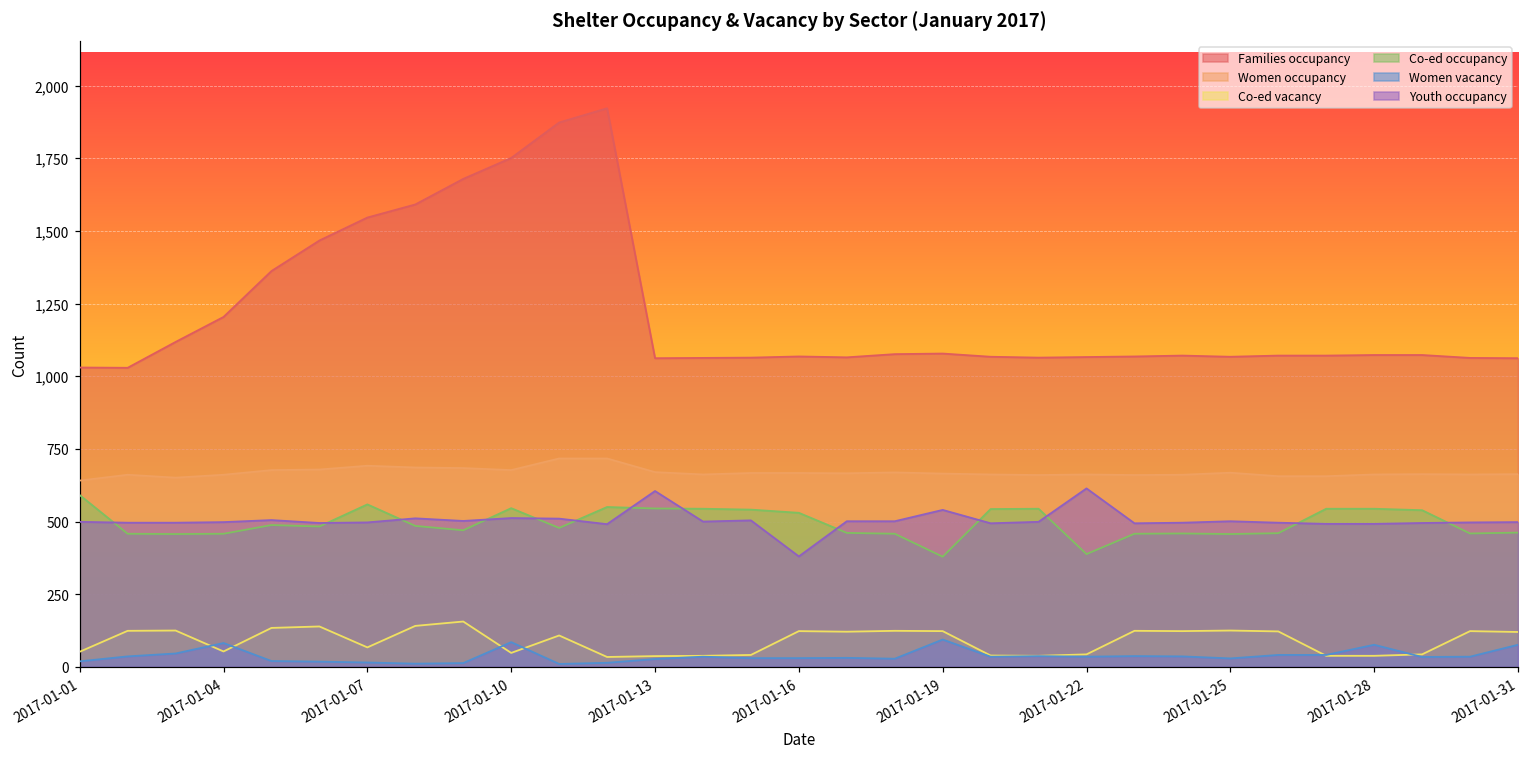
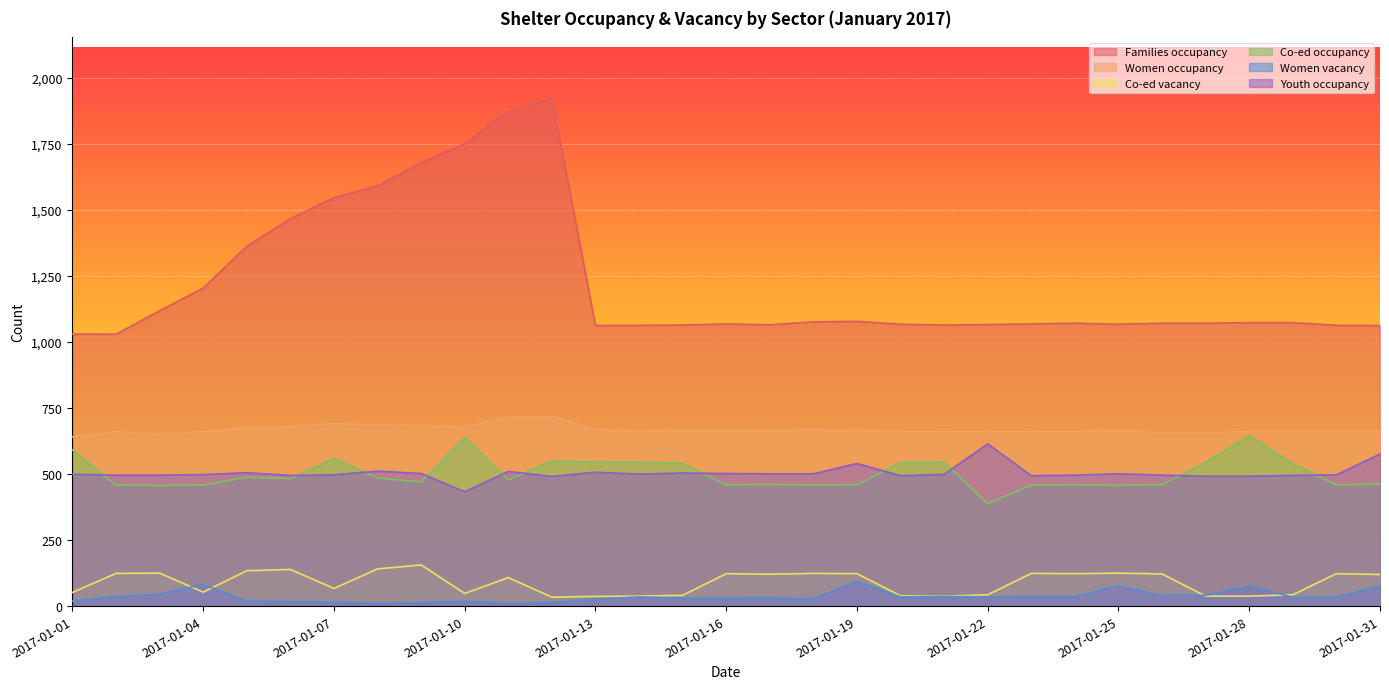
  {
    "Co-ed occupancy": {
      "2017-01-01": 590,
      "2017-01-04": 460,
      "2017-01-07": 560,
-     "2017-01-10": 550,
+     "2017-01-10": 640,
      "2017-01-13": 550,
-     "2017-01-16": 530,
-     "2017-01-19": 380,
+     "2017-01-16": 460,
+     "2017-01-19": 460,
      "2017-01-22": 390,
      "2017-01-25": 460,
-     "2017-01-28": 540,
+     "2017-01-28": 650,
      "2017-01-31": 460
    },
    "Women vacancy": {
      "2017-01-01": 20,
      "2017-01-04": 80,
      "2017-01-07": 20,
-     "2017-01-10": 90,
+     "2017-01-10": 20,
      "2017-01-13": 30,
      "2017-01-16": 30,
      "2017-01-19": 90,
-     "2017-01-25": 30,
+     "2017-01-25": 80,
      "2017-01-28": 80,
      "2017-01-31": 80
    },
    "Youth occupancy": {
      "2017-01-01": 500,
      "2017-01-04": 500,
      "2017-01-07": 500,
-     "2017-01-10": 510,
-     "2017-01-13": 610,
-     "2017-01-16": 380,
+     "2017-01-10": 430,
+     "2017-01-13": 510,
+     "2017-01-16": 500,
      "2017-01-19": 540,
      "2017-01-22": 610,
      "2017-01-25": 500,
      "2017-01-28": 490,
-     "2017-01-31": 500
+     "2017-01-31": 580
    }
  }
